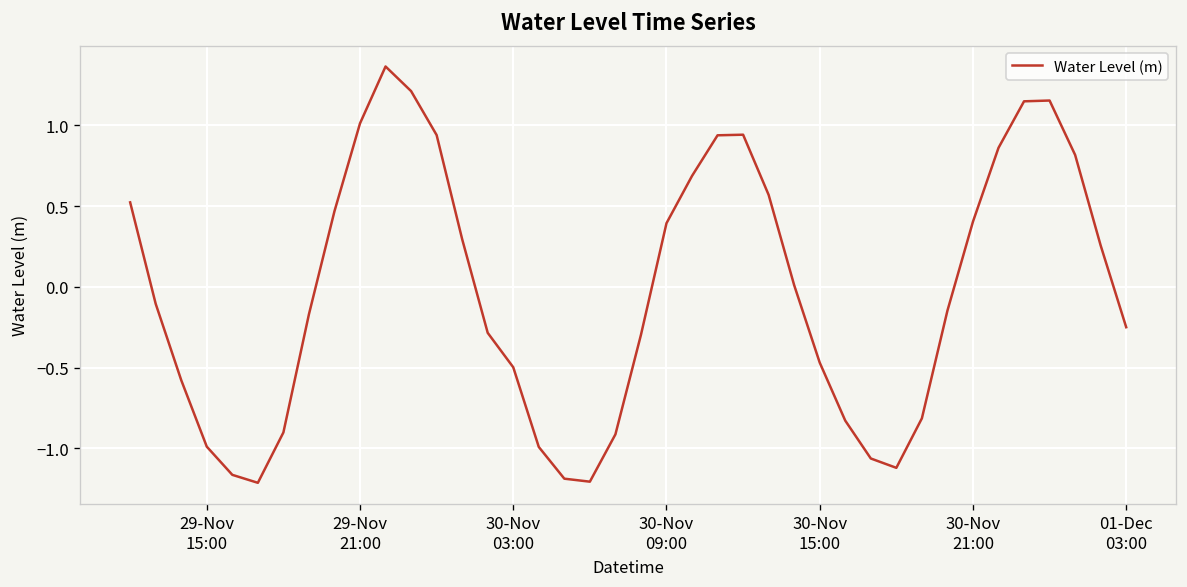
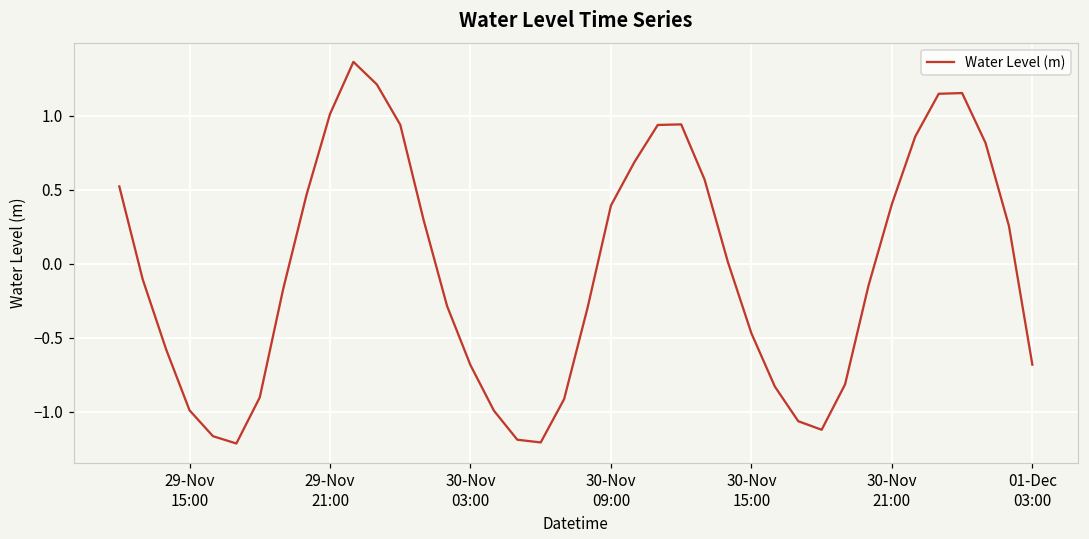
  {
    "29-Nov 15:00": -0.99,
    "29-Nov 21:00": 1.01,
-   "30-Nov 03:00": -0.50,
+   "30-Nov 03:00": -0.68,
    "30-Nov 09:00": 0.39,
    "30-Nov 15:00": -0.47,
    "30-Nov 21:00": 0.40,
-   "01-Dec 03:00": -0.25
+   "01-Dec 03:00": -0.68
  }
